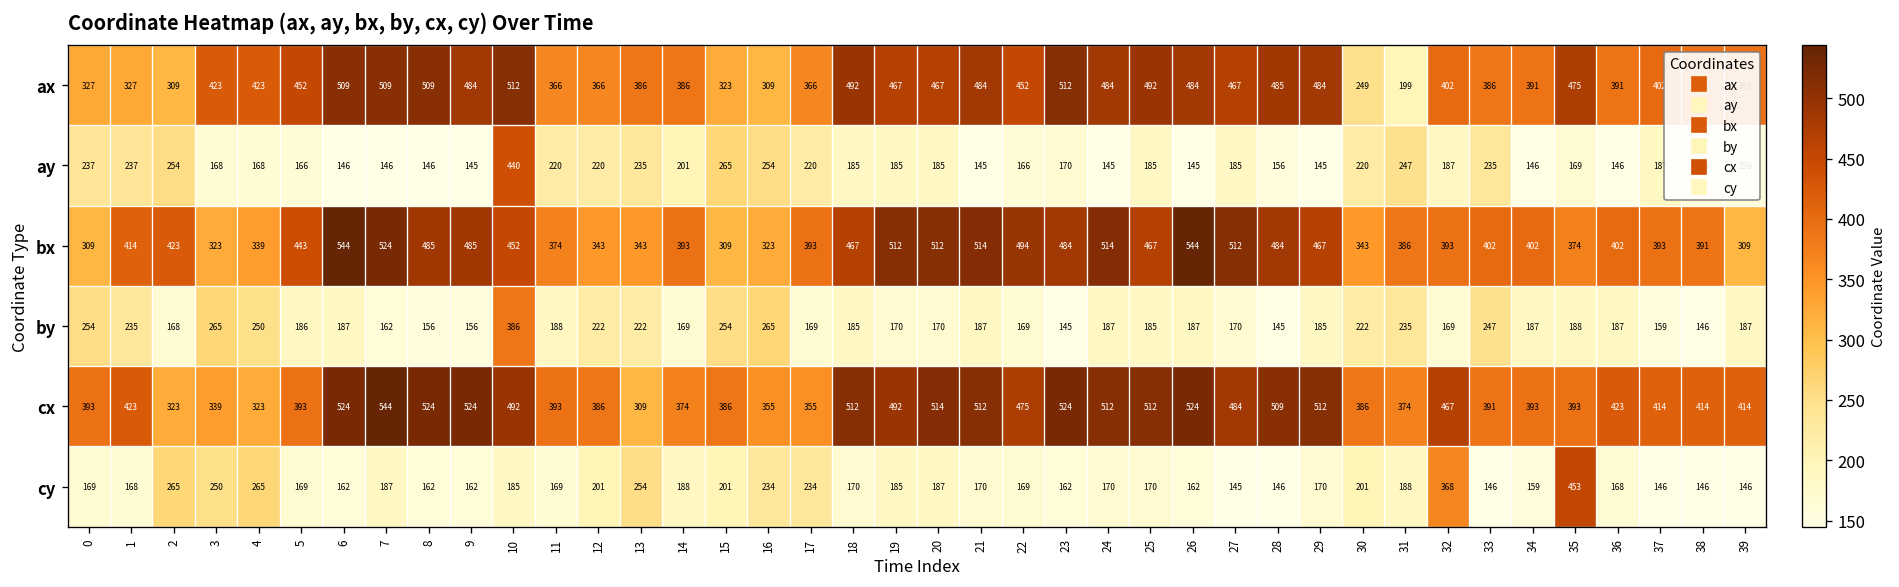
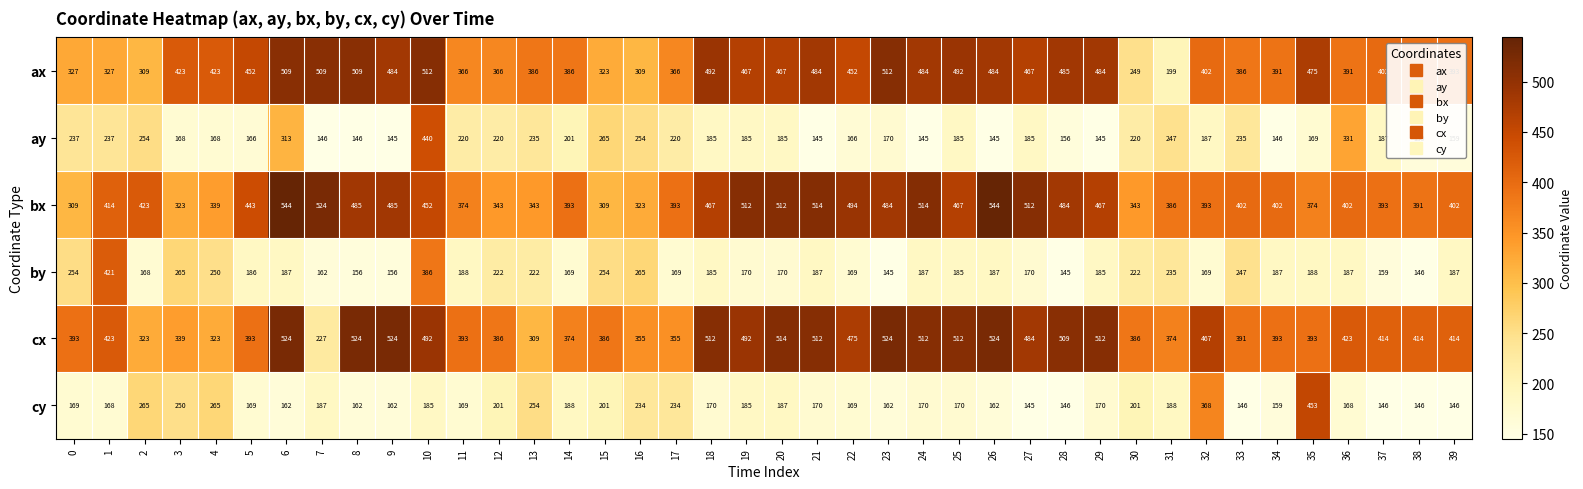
  {
    "ay": {
      "0": 237,
      "1": 237,
      "2": 254,
      "3": 168,
      "4": 168,
      "5": 166,
-     "6": 146,
+     "6": 313,
      "7": 146,
      "8": 146,
      "9": 145,
      "10": 440,
      "11": 220,
      "12": 220,
      "13": 235,
      "14": 201,
      "15": 265,
      "16": 254,
      "17": 220,
      "18": 185,
      "19": 185,
      "20": 185,
      "21": 145,
      "22": 166,
      "23": 170,
      "24": 145,
      "25": 185,
      "26": 145,
      "27": 185,
      "28": 156,
      "29": 145,
      "30": 220,
      "31": 247,
      "32": 187,
      "33": 235,
      "34": 146,
      "35": 169,
-     "36": 146
+     "36": 331
    },
    "bx": {
      "0": 309,
      "1": 414,
      "2": 423,
      "3": 323,
      "4": 339,
      "5": 443,
      "6": 544,
      "7": 524,
      "8": 485,
      "9": 485,
      "10": 452,
      "11": 374,
      "12": 343,
      "13": 343,
      "14": 393,
      "15": 309,
      "16": 323,
      "17": 393,
      "18": 467,
      "19": 512,
      "20": 512,
      "21": 514,
      "22": 494,
      "23": 484,
      "24": 514,
      "25": 467,
      "26": 544,
      "27": 512,
      "28": 484,
      "29": 467,
      "30": 343,
      "31": 386,
      "32": 393,
      "33": 402,
      "34": 402,
      "35": 374,
      "36": 402,
      "37": 393,
      "38": 391,
-     "39": 309
+     "39": 402
    },
    "by": {
      "0": 254,
-     "1": 235,
+     "1": 421,
      "2": 168,
      "3": 265,
      "4": 250,
      "5": 186,
      "6": 187,
      "7": 162,
      "8": 156,
      "9": 156,
      "10": 386,
      "11": 188,
      "12": 222,
      "13": 222,
      "14": 169,
      "15": 254,
      "16": 265,
      "17": 169,
      "18": 185,
      "19": 170,
      "20": 170,
      "21": 187,
      "22": 169,
      "23": 145,
      "24": 187,
      "25": 185,
      "26": 187,
      "27": 170,
      "28": 145,
      "29": 185,
      "30": 222,
      "31": 235,
      "32": 169,
      "33": 247,
      "34": 187,
      "35": 188,
      "36": 187,
      "37": 159,
      "38": 146,
      "39": 187
    },
    "cx": {
      "0": 393,
      "1": 423,
      "2": 323,
      "3": 339,
      "4": 323,
      "5": 393,
      "6": 524,
-     "7": 544,
+     "7": 227,
      "8": 524,
      "9": 524,
      "10": 492,
      "11": 393,
      "12": 386,
      "13": 309,
      "14": 374,
      "15": 386,
      "16": 355,
      "17": 355,
      "18": 512,
      "19": 492,
      "20": 514,
      "21": 512,
      "22": 475,
      "23": 524,
      "24": 512,
      "25": 512,
      "26": 524,
      "27": 484,
      "28": 509,
      "29": 512,
      "30": 386,
      "31": 374,
      "32": 467,
      "33": 391,
      "34": 393,
      "35": 393,
      "36": 423,
      "37": 414,
      "38": 414,
      "39": 414
    }
  }
